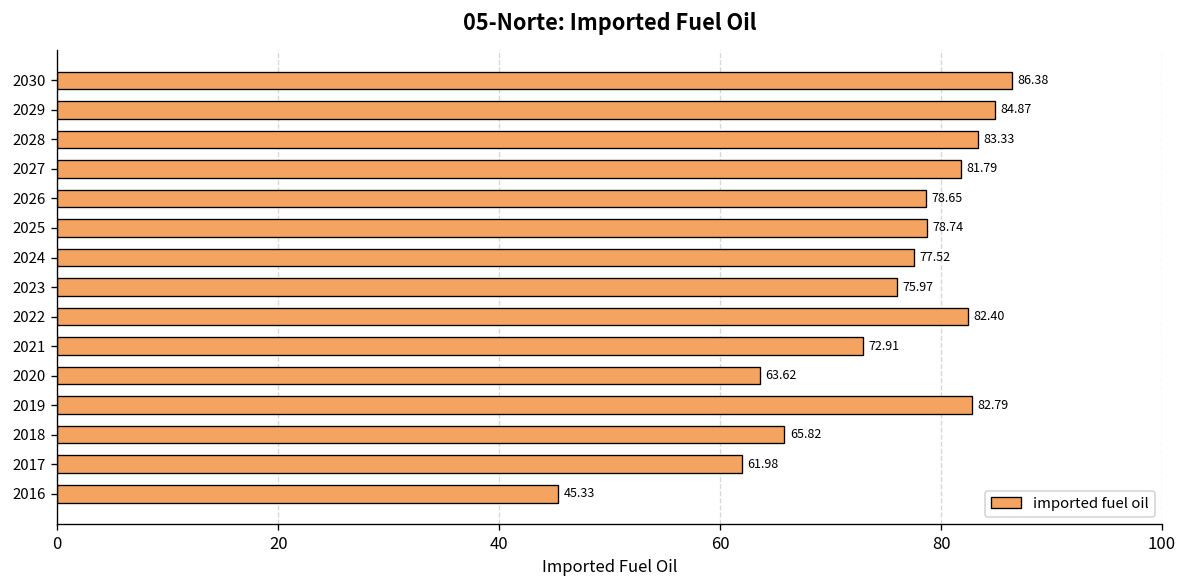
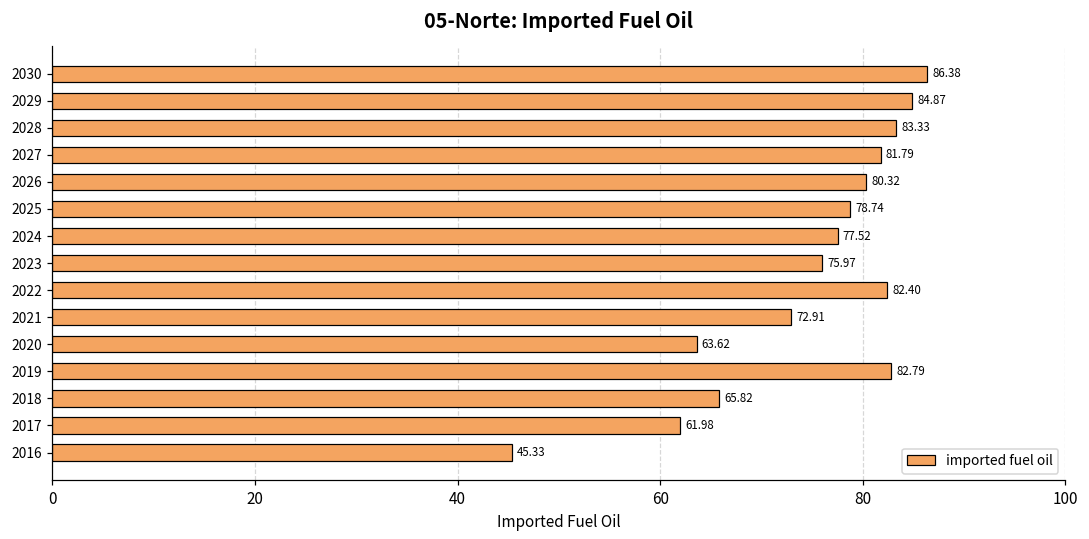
  {
    "2030": 86.38,
    "2029": 84.87,
    "2028": 83.33,
    "2027": 81.79,
-   "2026": 78.65,
+   "2026": 80.32,
    "2025": 78.74,
    "2024": 77.52,
    "2023": 75.97,
    "2022": 82.40,
    "2021": 72.91,
    "2020": 63.62,
    "2019": 82.79,
    "2018": 65.82,
    "2017": 61.98,
    "2016": 45.33
  }
